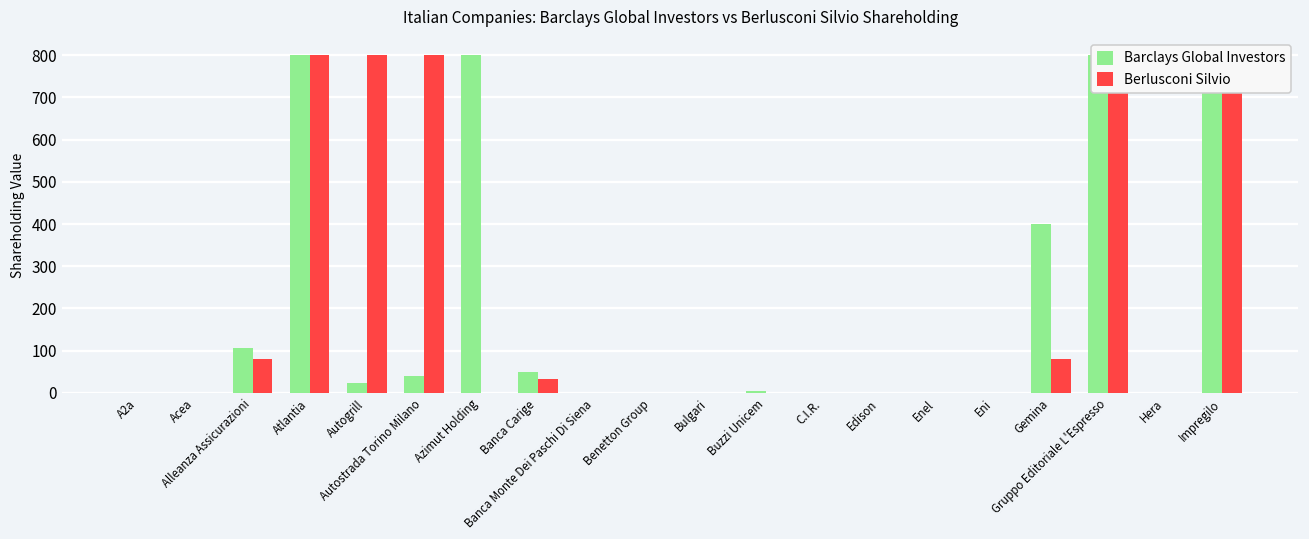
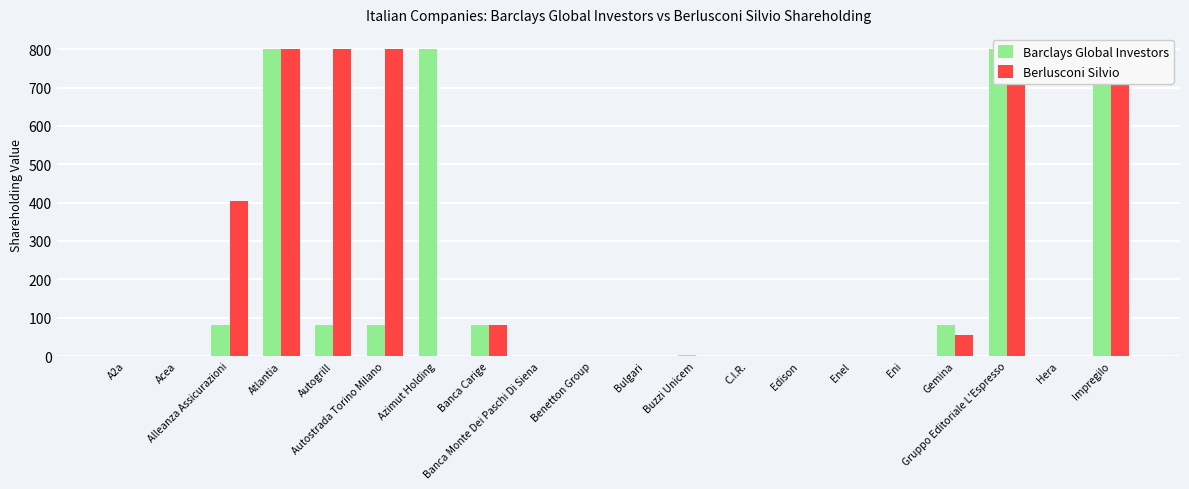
  {
    "Barclays Global Investors": {
      "A2a": 0,
      "Acea": 0,
-     "Alleanza Assicurazioni": 110,
+     "Alleanza Assicurazioni": 80,
      "Atlantia": 800,
-     "Autogrill": 20,
-     "Autostrada Torino Milano": 40,
+     "Autogrill": 80,
+     "Autostrada Torino Milano": 80,
      "Azimut Holding": 800,
-     "Banca Carige": 50,
+     "Banca Carige": 80,
      "Banca Monte Dei Paschi Di Siena": 0,
      "Benetton Group": 0,
      "Bulgari": 0,
      "C.I.R.": 0,
      "Edison": 0,
      "Enel": 0,
      "Eni": 0,
-     "Gemina": 400,
+     "Gemina": 80,
      "Hera": 0
    },
    "Berlusconi Silvio": {
      "A2a": 0,
      "Acea": 0,
-     "Alleanza Assicurazioni": 80,
+     "Alleanza Assicurazioni": 400,
      "Atlantia": 800,
      "Autogrill": 800,
      "Autostrada Torino Milano": 800,
      "Azimut Holding": 0,
-     "Banca Carige": 30,
+     "Banca Carige": 80,
      "Banca Monte Dei Paschi Di Siena": 0,
      "Benetton Group": 0,
      "Bulgari": 0,
      "Buzzi Unicem": 0,
      "C.I.R.": 0,
      "Edison": 0,
      "Enel": 0,
      "Eni": 0,
-     "Gemina": 80,
+     "Gemina": 60,
      "Hera": 0
    }
  }
